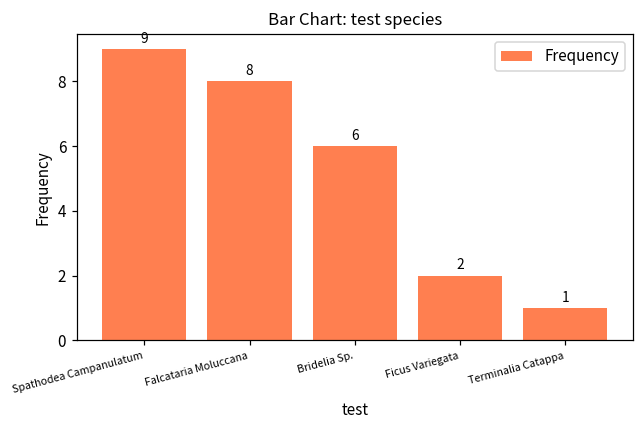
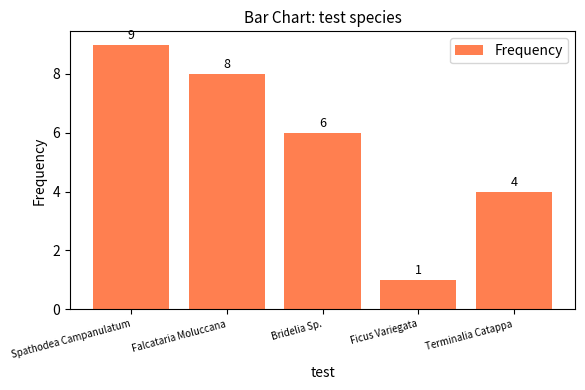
  {
    "Spathodea Campanulatum": 9,
    "Falcataria Moluccana": 8,
    "Bridelia Sp.": 6,
-   "Ficus Variegata": 2,
-   "Terminalia Catappa": 1
+   "Ficus Variegata": 1,
+   "Terminalia Catappa": 4
  }
